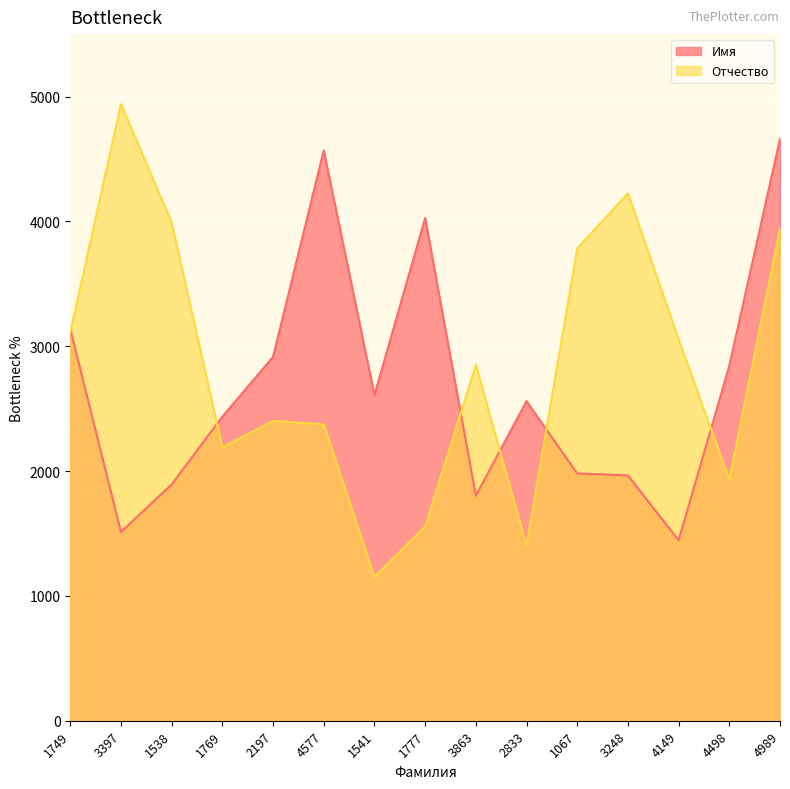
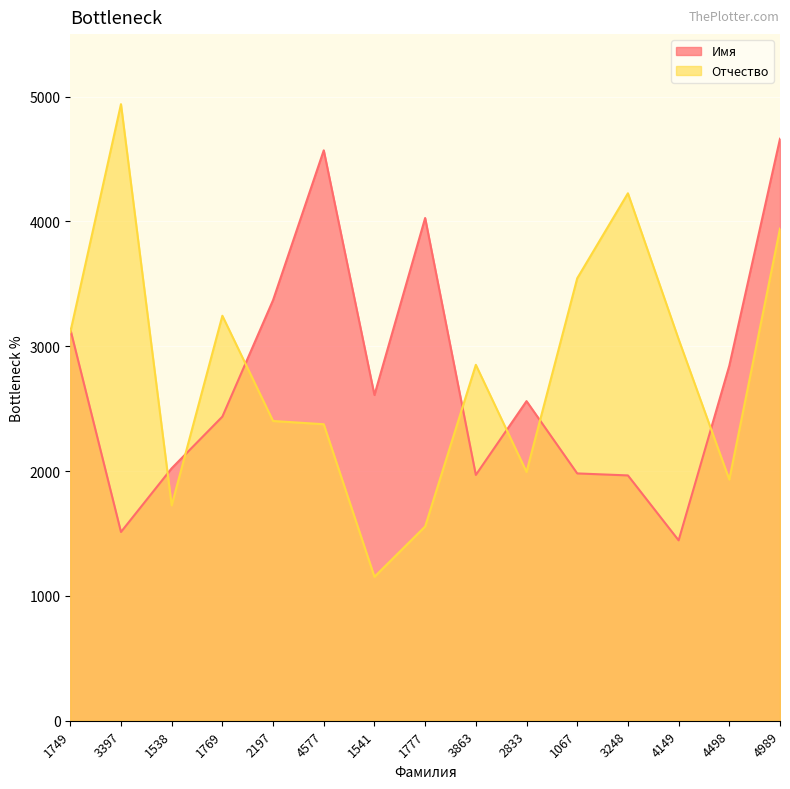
  {
    "Имя": {
      "1749": 3140,
      "3397": 1510,
-     "1538": 1890,
+     "1538": 2020,
      "1769": 2440,
-     "2197": 2920,
+     "2197": 3370,
      "4577": 4570,
      "1541": 2610,
      "1777": 4030,
-     "3863": 1800,
+     "3863": 1970,
      "2833": 2560,
      "1067": 1980,
      "3248": 1970,
      "4149": 1450,
      "4498": 2840,
      "4989": 4660
    },
    "Отчество": {
      "1749": 3110,
      "3397": 4940,
-     "1538": 3990,
-     "1769": 2190,
+     "1538": 1730,
+     "1769": 3240,
      "2197": 2400,
      "4577": 2380,
      "1541": 1150,
      "1777": 1560,
      "3863": 2850,
-     "2833": 1400,
-     "1067": 3780,
+     "2833": 1990,
+     "1067": 3540,
      "3248": 4230,
      "4149": 3060,
      "4498": 1930,
      "4989": 3940
    }
  }
